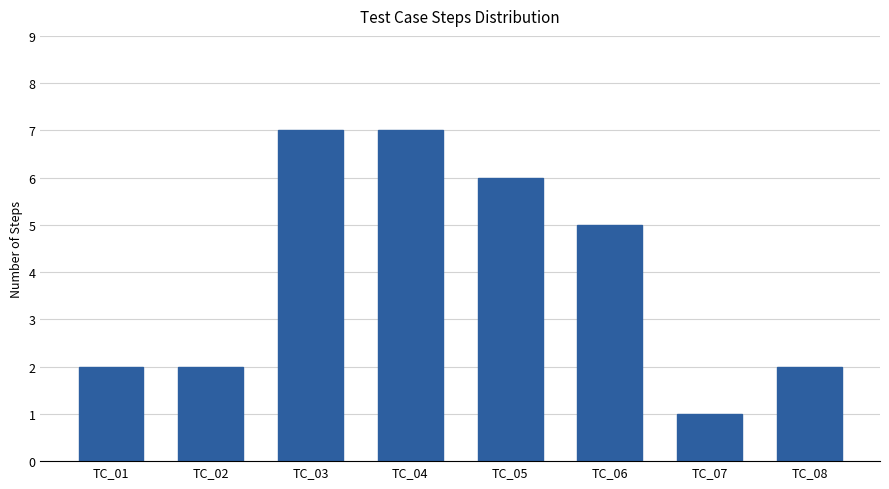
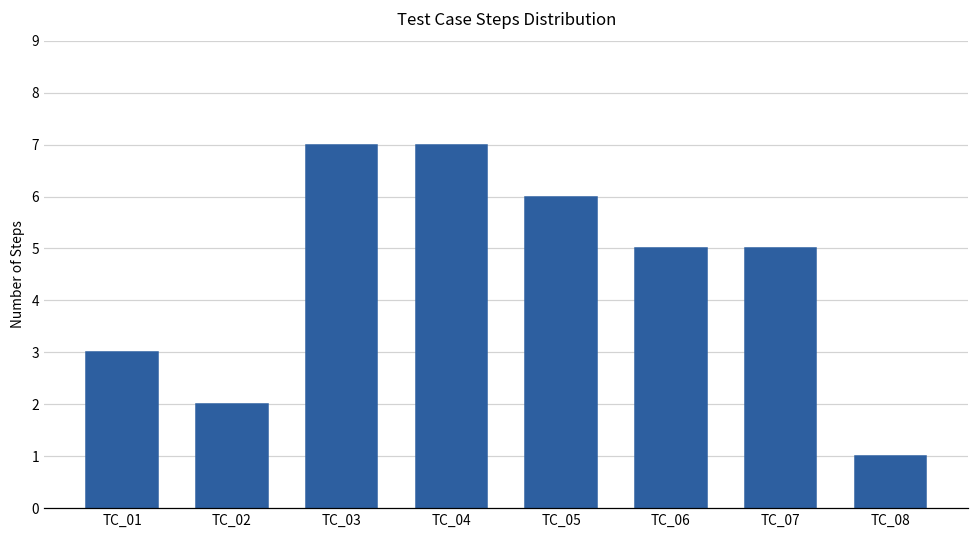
  {
-   "TC_01": 2,
+   "TC_01": 3,
    "TC_02": 2,
    "TC_03": 7,
    "TC_04": 7,
    "TC_05": 6,
    "TC_06": 5,
-   "TC_07": 1,
-   "TC_08": 2
+   "TC_07": 5,
+   "TC_08": 1
  }
